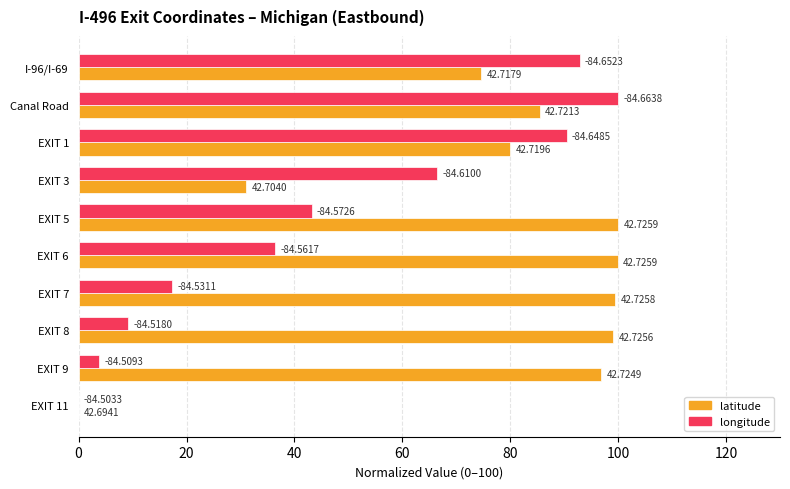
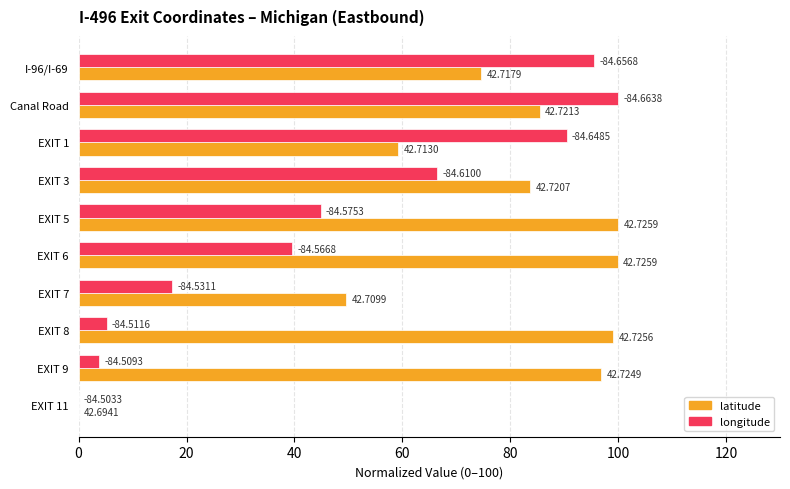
  {
    "latitude": {
-     "EXIT 1": 42.7196,
-     "EXIT 3": 42.7040,
-     "EXIT 7": 42.7258
+     "EXIT 1": 42.7130,
+     "EXIT 3": 42.7207,
+     "EXIT 7": 42.7099
    },
    "longitude": {
-     "I-96/I-69": -84.6523,
-     "EXIT 5": -84.5726,
-     "EXIT 6": -84.5617,
-     "EXIT 8": -84.5180
+     "I-96/I-69": -84.6568,
+     "EXIT 5": -84.5753,
+     "EXIT 6": -84.5668,
+     "EXIT 8": -84.5116
    }
  }
